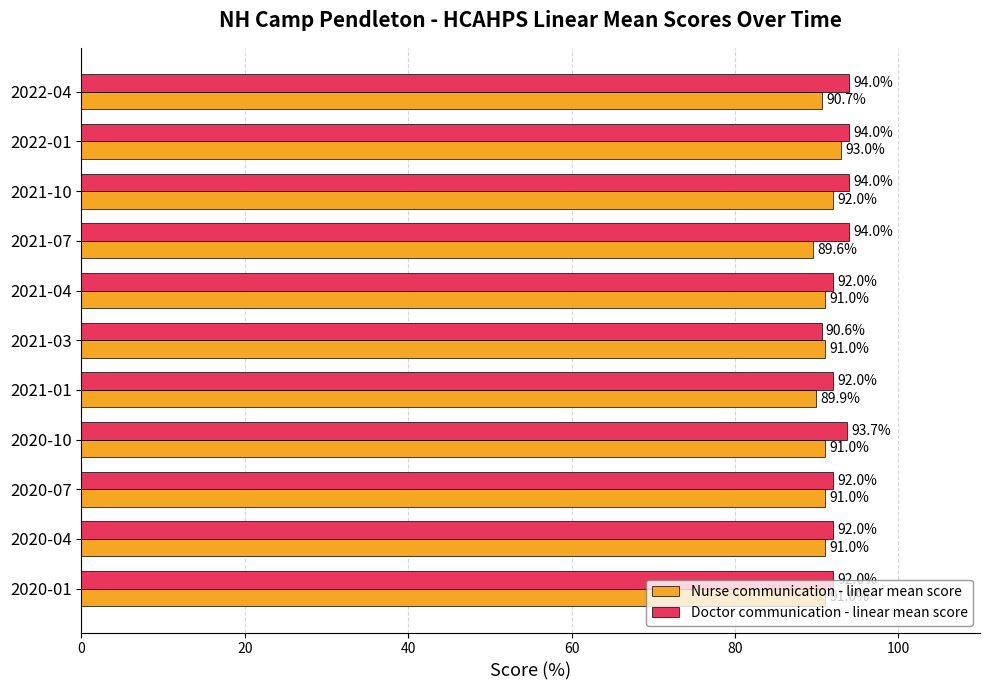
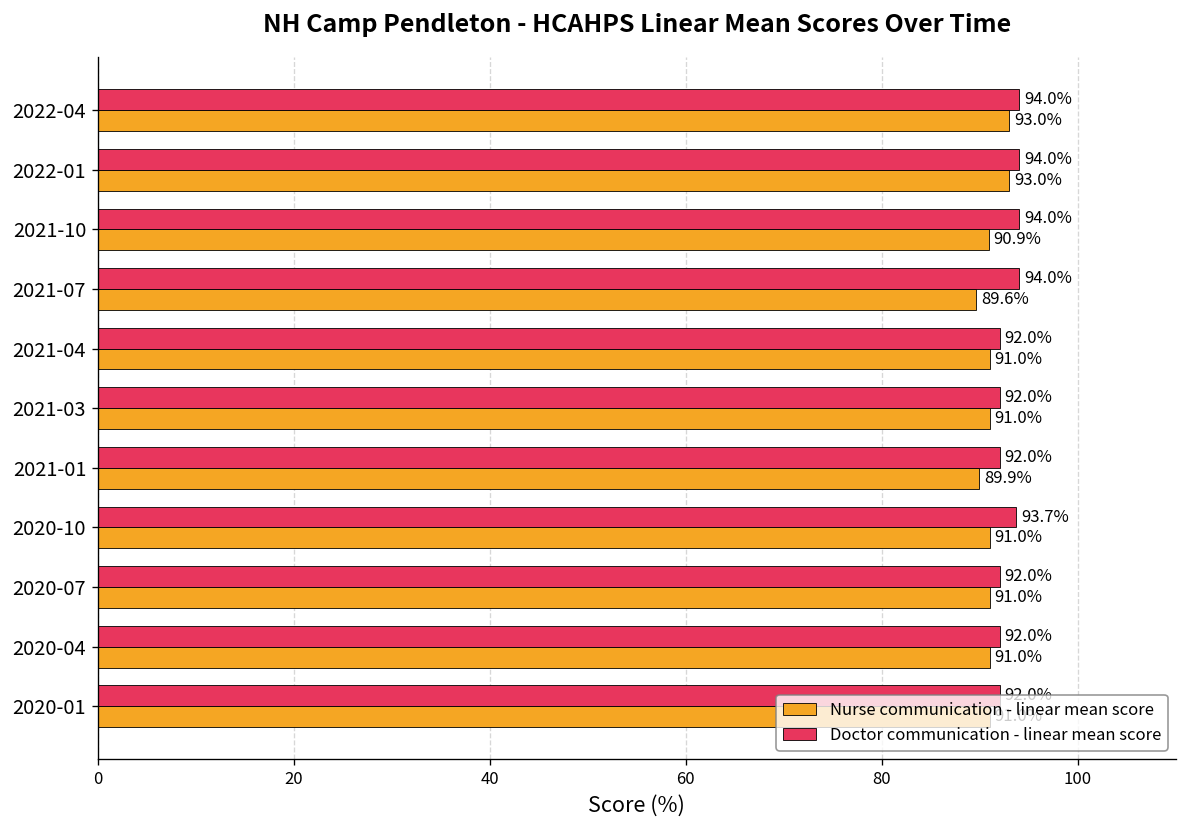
  {
    "Nurse communication - linear mean score": {
-     "2022-04": "90.7%",
+     "2022-04": "93.0%",
      "2022-01": "93.0%",
-     "2021-10": "92.0%",
+     "2021-10": "90.9%",
      "2021-07": "89.6%",
      "2021-04": "91.0%",
      "2021-03": "91.0%",
      "2021-01": "89.9%",
      "2020-10": "91.0%",
      "2020-07": "91.0%",
      "2020-04": "91.0%"
    },
    "Doctor communication - linear mean score": {
      "2022-04": "94.0%",
      "2022-01": "94.0%",
      "2021-10": "94.0%",
      "2021-07": "94.0%",
      "2021-04": "92.0%",
-     "2021-03": "90.6%",
+     "2021-03": "92.0%",
      "2021-01": "92.0%",
      "2020-10": "93.7%",
      "2020-07": "92.0%",
      "2020-04": "92.0%"
    }
  }
